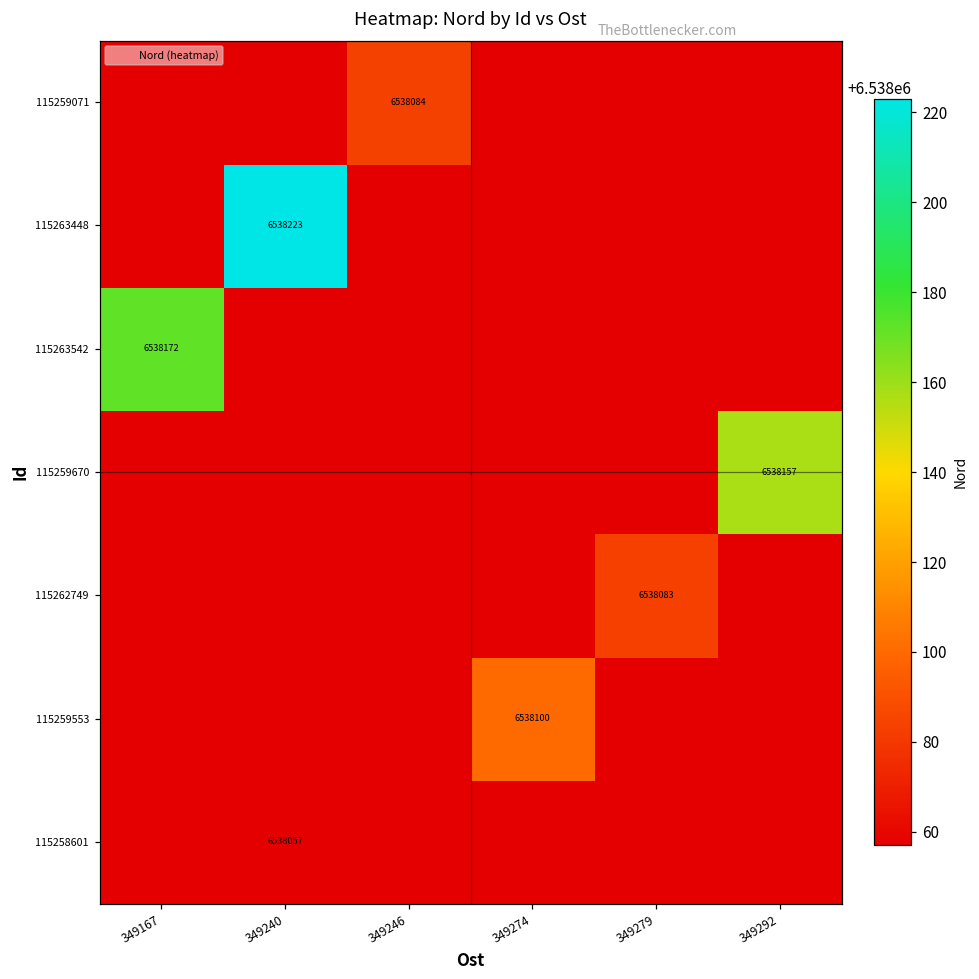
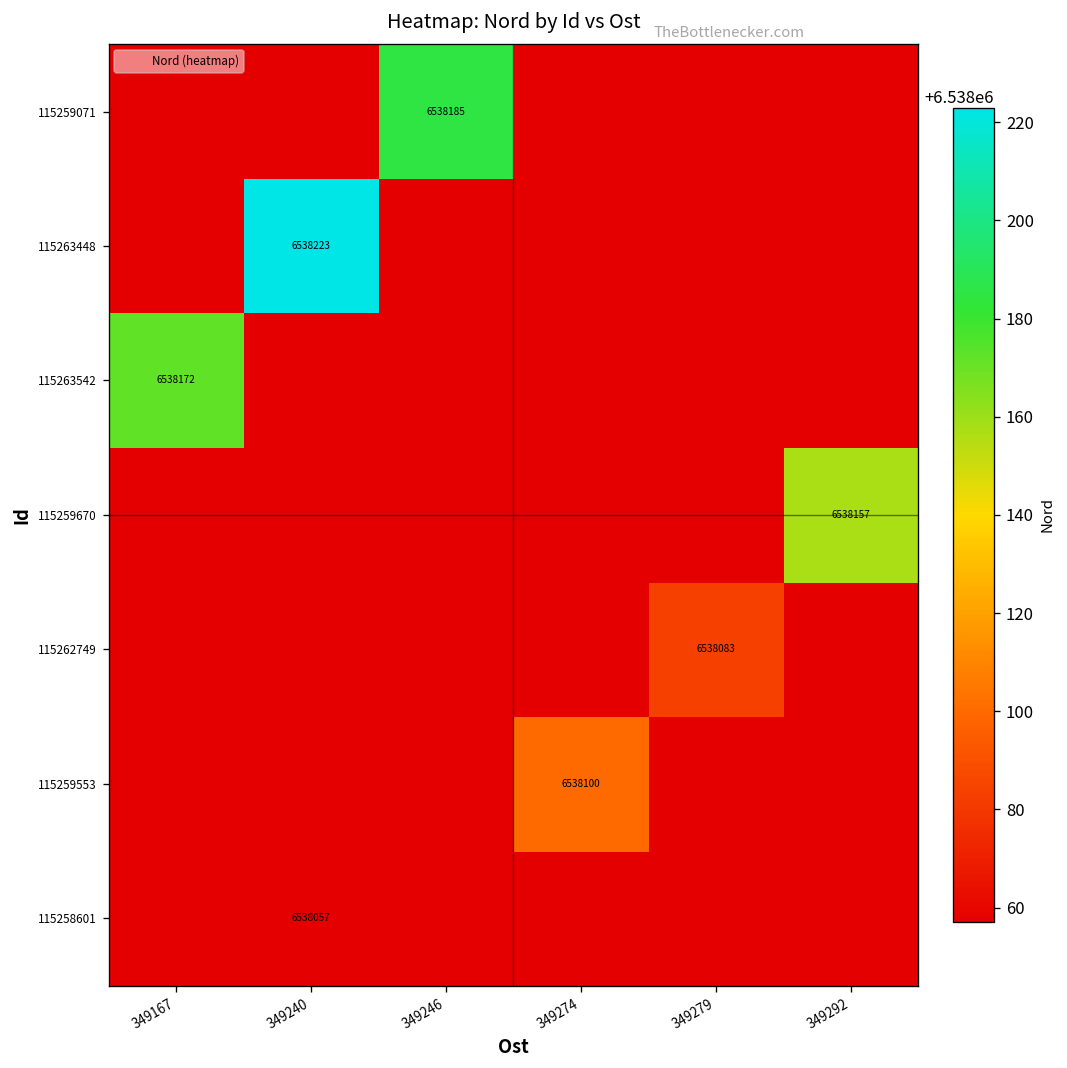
  {
    "115259071": {
-     "349246": 6538084
+     "349246": 6538185
    },
    "115263448": {
      "349240": 6538223
    },
    "115263542": {
      "349167": 6538172
    },
    "115259670": {
      "349292": 6538157
    },
    "115262749": {
      "349279": 6538083
    },
    "115259553": {
      "349274": 6538100
    },
    "115258601": {
      "349240": 6538057
    }
  }
